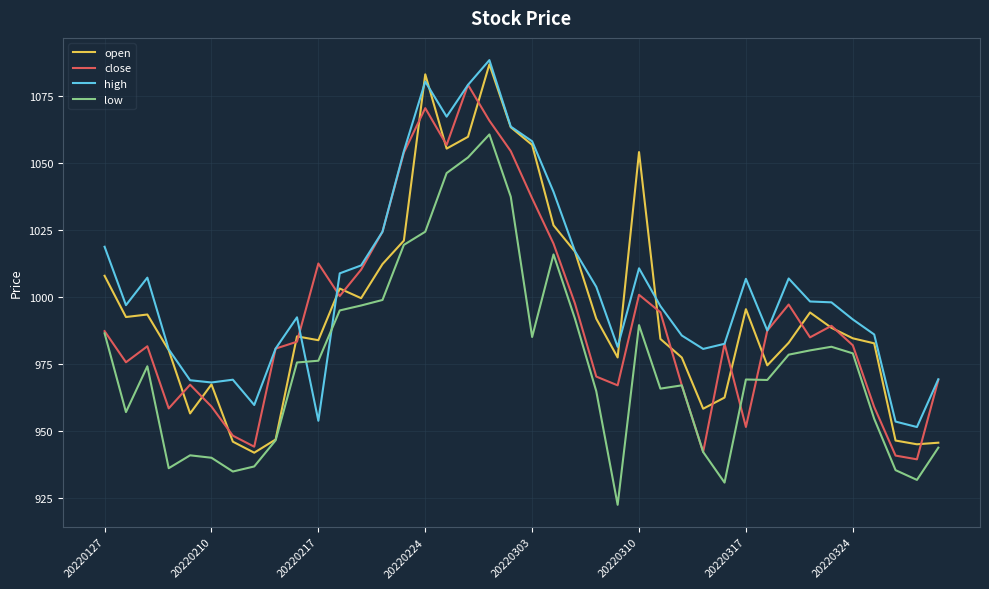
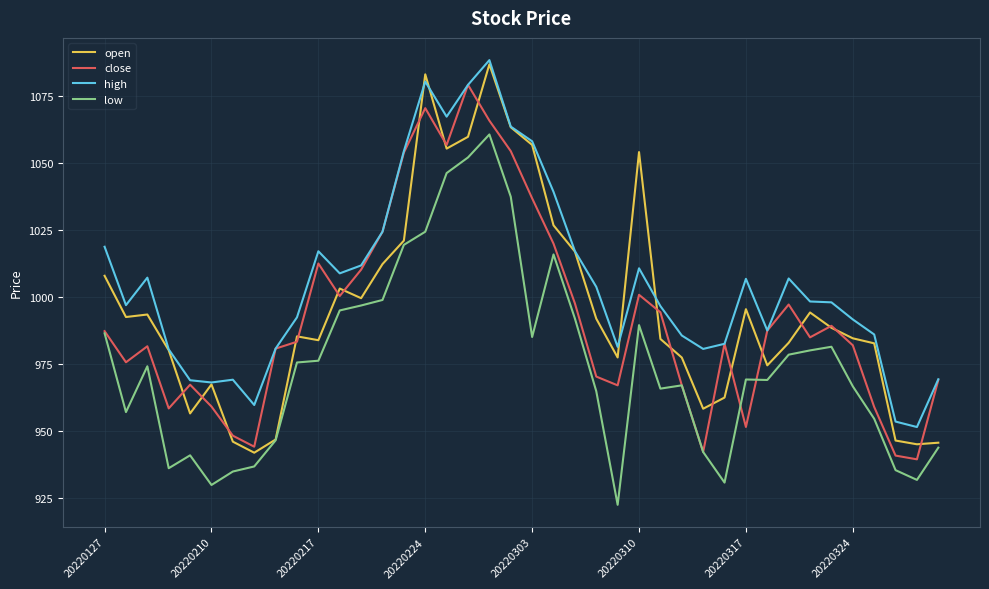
  {
    "open": {
      "20220127": 1008,
      "20220217": 984,
      "20220224": 1083,
      "20220303": 1057,
      "20220310": 1054,
      "20220317": 995,
      "20220324": 985
    },
    "close": {
      "20220210": 959,
      "20220217": 1013,
      "20220224": 1071,
      "20220303": 1037,
      "20220310": 1001,
      "20220317": 951,
      "20220324": 982
    },
    "high": {
      "20220127": 1019,
-     "20220217": 954,
+     "20220217": 1017,
      "20220224": 1081,
      "20220303": 1058,
      "20220310": 1011,
      "20220317": 1007,
      "20220324": 992
    },
    "low": {
-     "20220210": 940,
+     "20220210": 930,
      "20220217": 976,
      "20220224": 1024,
      "20220303": 985,
      "20220310": 989,
      "20220317": 969,
-     "20220324": 979
+     "20220324": 967
    }
  }
